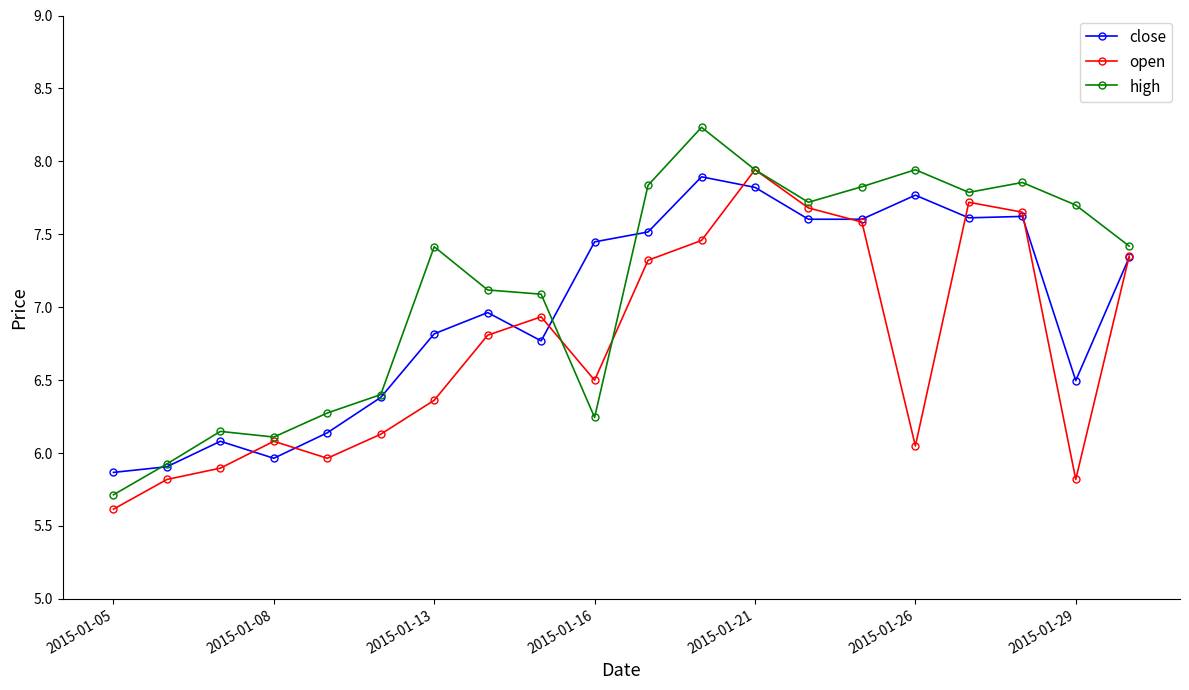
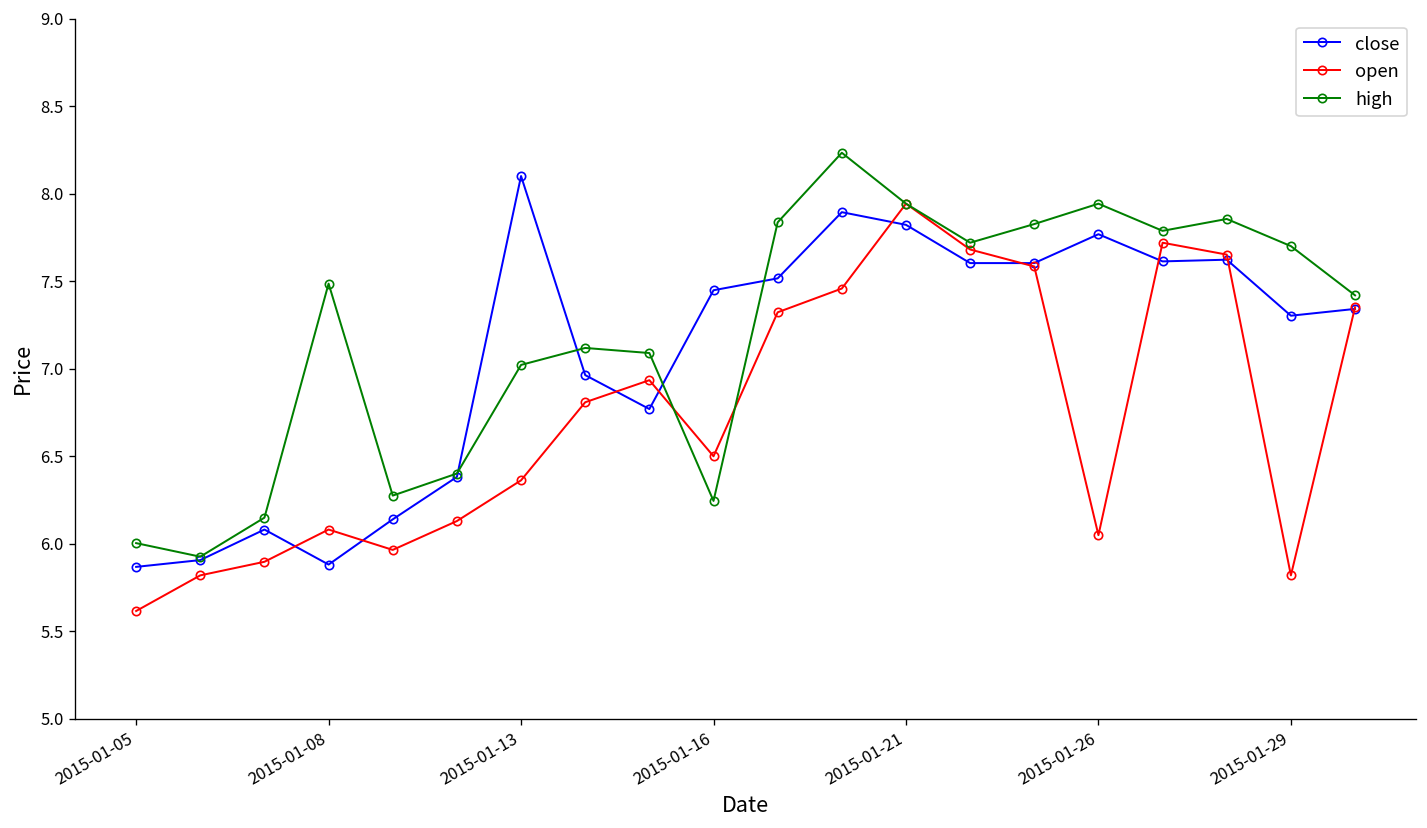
  {
    "close": {
      "2015-01-05": 5.87,
-     "2015-01-08": 5.96,
-     "2015-01-13": 6.82,
+     "2015-01-08": 5.88,
+     "2015-01-13": 8.10,
      "2015-01-16": 7.45,
      "2015-01-21": 7.82,
      "2015-01-26": 7.77,
-     "2015-01-29": 6.50
+     "2015-01-29": 7.30
    },
    "open": {
      "2015-01-05": 5.61,
      "2015-01-08": 6.08,
      "2015-01-13": 6.36,
      "2015-01-16": 6.50,
      "2015-01-26": 6.05,
      "2015-01-29": 5.82
    },
    "high": {
-     "2015-01-05": 5.71,
-     "2015-01-08": 6.11,
-     "2015-01-13": 7.41,
+     "2015-01-05": 6.00,
+     "2015-01-08": 7.49,
+     "2015-01-13": 7.02,
      "2015-01-16": 6.24,
      "2015-01-26": 7.94,
      "2015-01-29": 7.70
    }
  }
